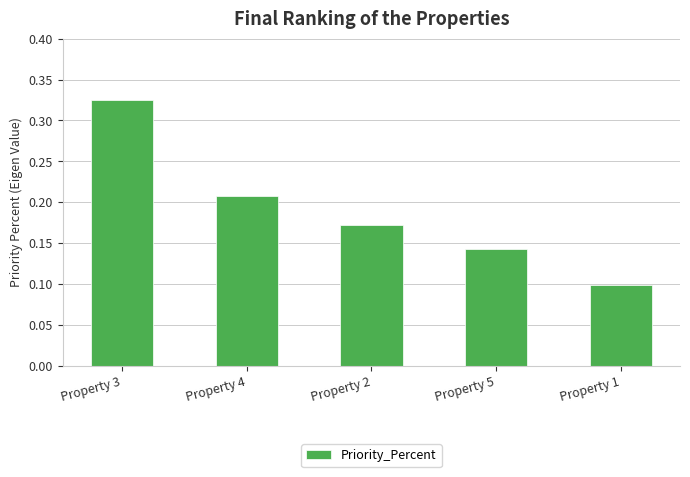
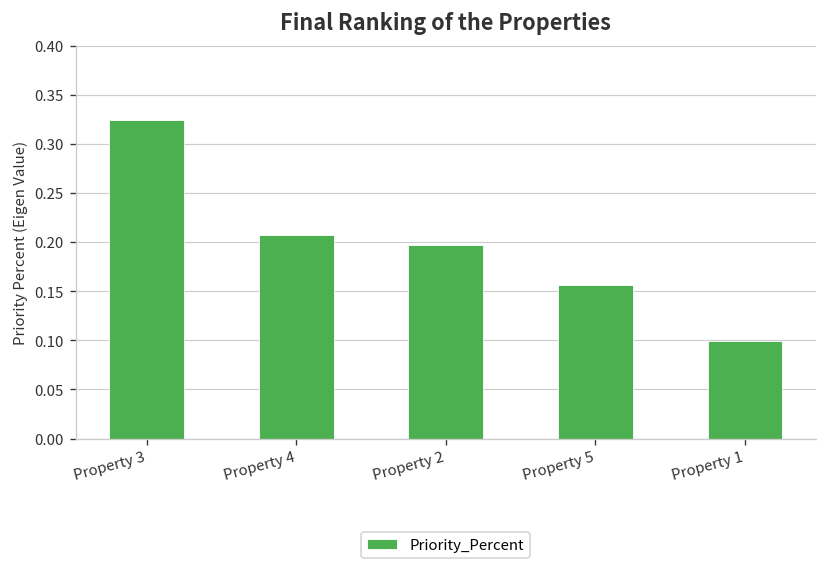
  {
    "Property 3": 0.32,
    "Property 4": 0.21,
-   "Property 2": 0.17,
-   "Property 5": 0.14,
+   "Property 2": 0.20,
+   "Property 5": 0.16,
    "Property 1": 0.10
  }
